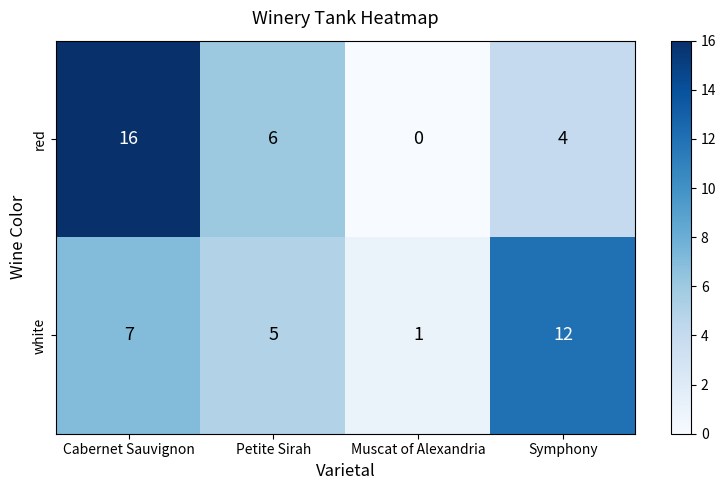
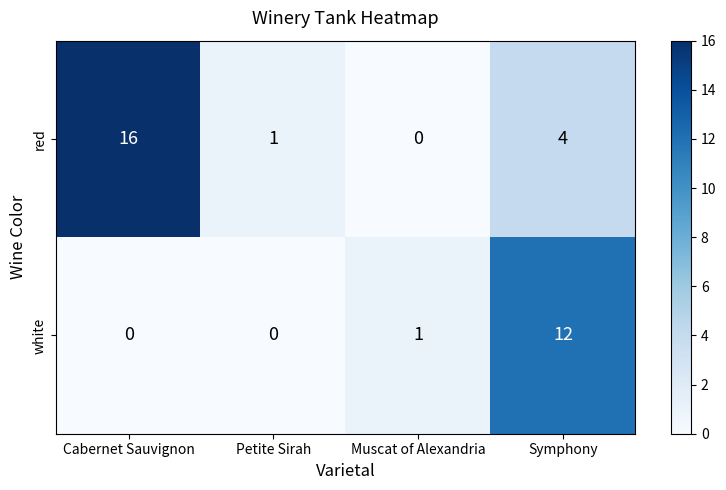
  {
    "red": {
      "Cabernet Sauvignon": 16,
-     "Petite Sirah": 6,
+     "Petite Sirah": 1,
      "Muscat of Alexandria": 0,
      "Symphony": 4
    },
    "white": {
-     "Cabernet Sauvignon": 7,
-     "Petite Sirah": 5,
+     "Cabernet Sauvignon": 0,
+     "Petite Sirah": 0,
      "Muscat of Alexandria": 1,
      "Symphony": 12
    }
  }
